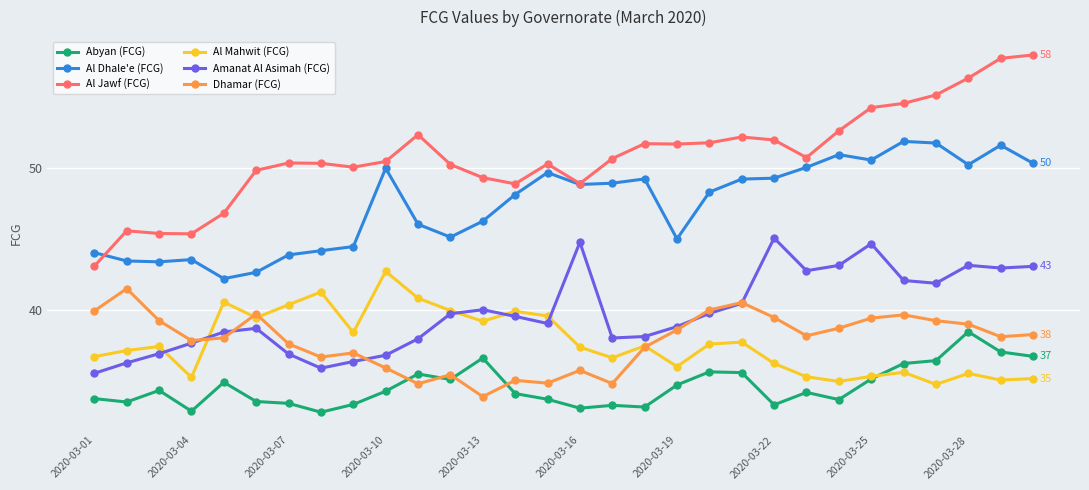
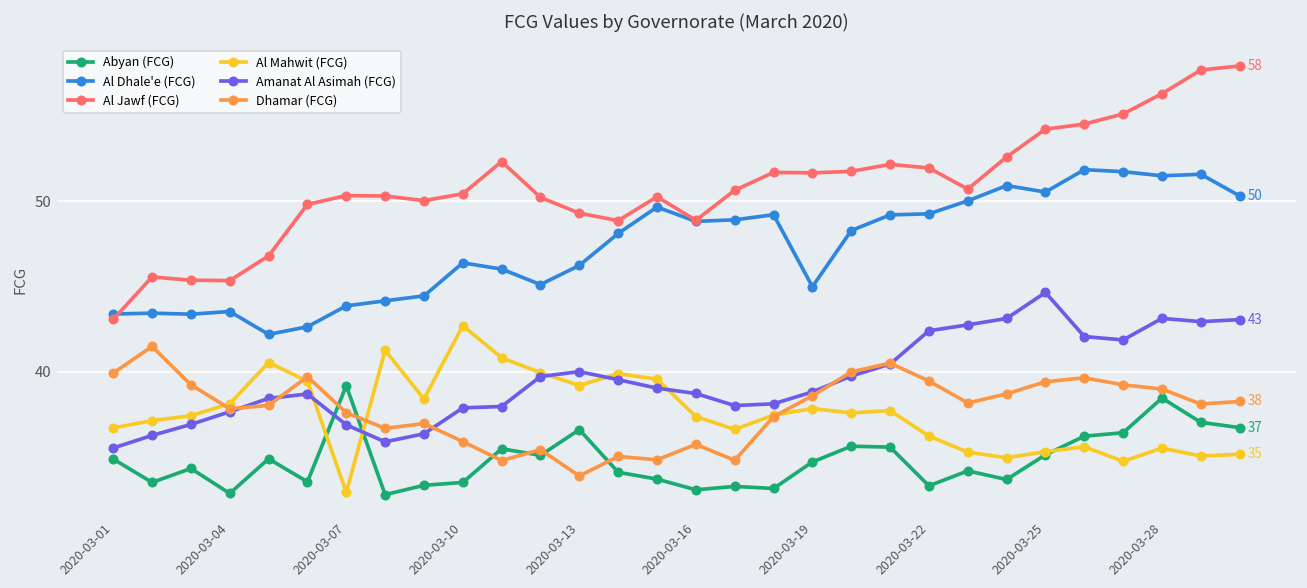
  {
    "Abyan (FCG)": {
-     "2020-03-01": 33.7,
+     "2020-03-01": 34.9,
      "2020-03-04": 32.9,
-     "2020-03-07": 33.4,
-     "2020-03-10": 34.3,
+     "2020-03-07": 39.2,
+     "2020-03-10": 33.5,
      "2020-03-13": 36.6,
      "2020-03-16": 33.1,
      "2020-03-19": 34.7,
      "2020-03-22": 33.3,
      "2020-03-25": 35.1,
      "2020-03-28": 38.5
    },
    "Al Dhale'e (FCG)": {
-     "2020-03-01": 44.0,
+     "2020-03-01": 43.4,
      "2020-03-04": 43.5,
      "2020-03-07": 43.9,
-     "2020-03-10": 50.0,
+     "2020-03-10": 46.4,
      "2020-03-13": 46.2,
      "2020-03-19": 45.0,
      "2020-03-22": 49.3,
      "2020-03-25": 50.5,
-     "2020-03-28": 50.2
+     "2020-03-28": 51.5
    },
    "Al Mahwit (FCG)": {
      "2020-03-01": 36.7,
-     "2020-03-04": 35.2,
-     "2020-03-07": 40.4,
+     "2020-03-04": 38.1,
+     "2020-03-07": 32.9,
      "2020-03-10": 42.7,
      "2020-03-13": 39.2,
      "2020-03-16": 37.4,
-     "2020-03-19": 36.0,
+     "2020-03-19": 37.8,
      "2020-03-22": 36.2,
      "2020-03-25": 35.3,
      "2020-03-28": 35.5
    },
    "Amanat Al Asimah (FCG)": {
      "2020-03-01": 35.5,
      "2020-03-07": 36.9,
-     "2020-03-10": 36.8,
+     "2020-03-10": 37.9,
      "2020-03-13": 40.0,
-     "2020-03-16": 44.8,
+     "2020-03-16": 38.7,
      "2020-03-19": 38.8,
-     "2020-03-22": 45.0,
+     "2020-03-22": 42.4,
      "2020-03-25": 44.7,
      "2020-03-28": 43.1
    }
  }
